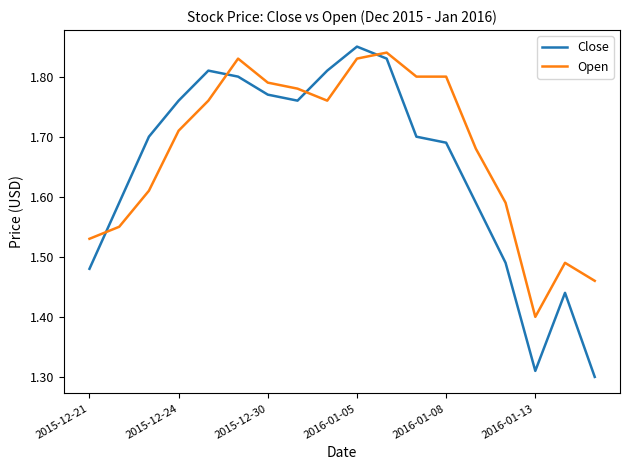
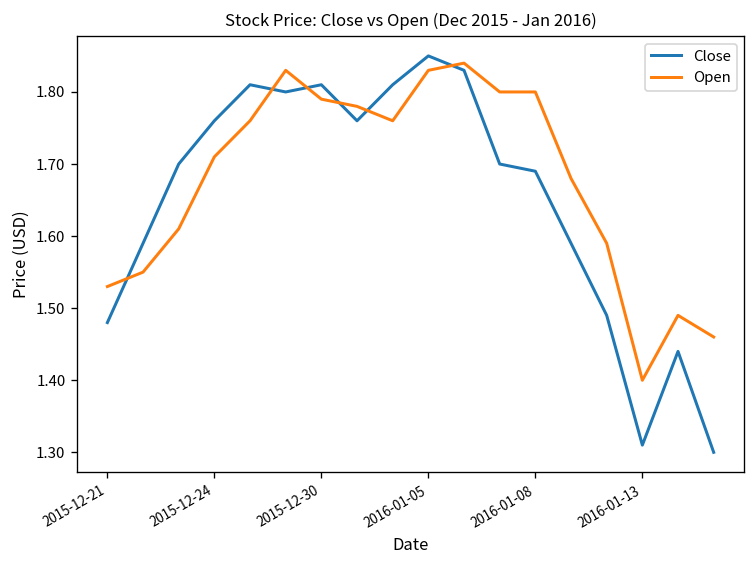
  {
    "Close": {
      "2015-12-21": 1.48,
      "2015-12-24": 1.76,
-     "2015-12-30": 1.77,
+     "2015-12-30": 1.81,
      "2016-01-05": 1.85,
      "2016-01-08": 1.69,
      "2016-01-13": 1.31
    },
    "Open": {
      "2015-12-21": 1.53,
      "2015-12-24": 1.71,
      "2015-12-30": 1.79,
      "2016-01-05": 1.83,
      "2016-01-08": 1.80,
      "2016-01-13": 1.40
    }
  }
